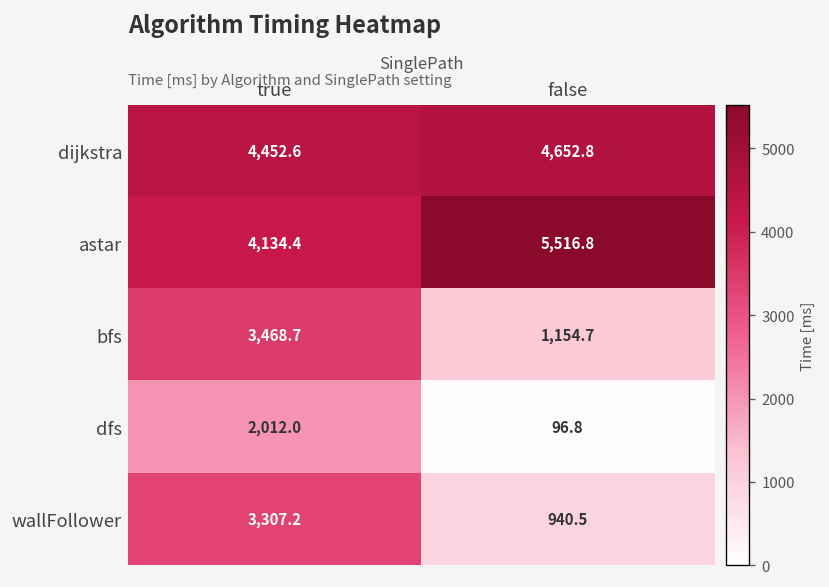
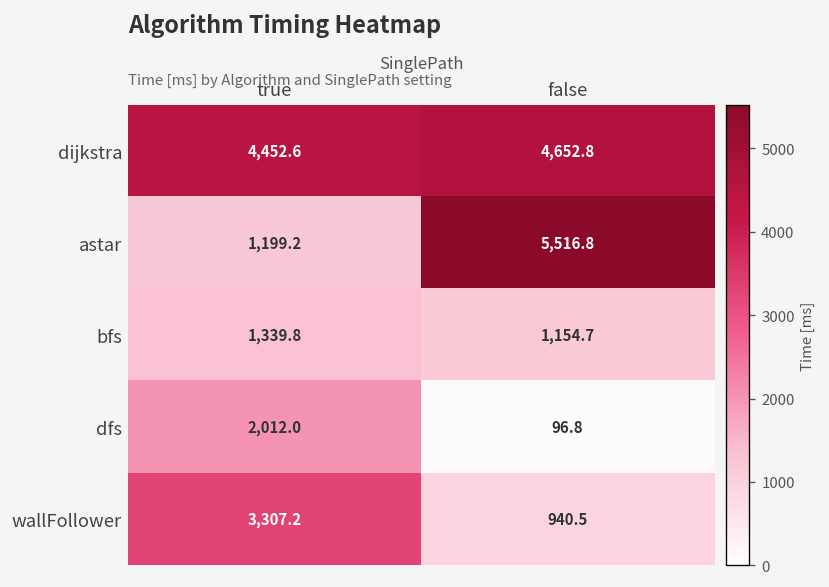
  {
    "dijkstra": {
      "true": "4,452.6",
      "false": "4,652.8"
    },
    "astar": {
-     "true": "4,134.4",
+     "true": "1,199.2",
      "false": "5,516.8"
    },
    "bfs": {
-     "true": "3,468.7",
+     "true": "1,339.8",
      "false": "1,154.7"
    },
    "dfs": {
      "true": "2,012.0",
      "false": "96.8"
    },
    "wallFollower": {
      "true": "3,307.2",
      "false": "940.5"
    }
  }
